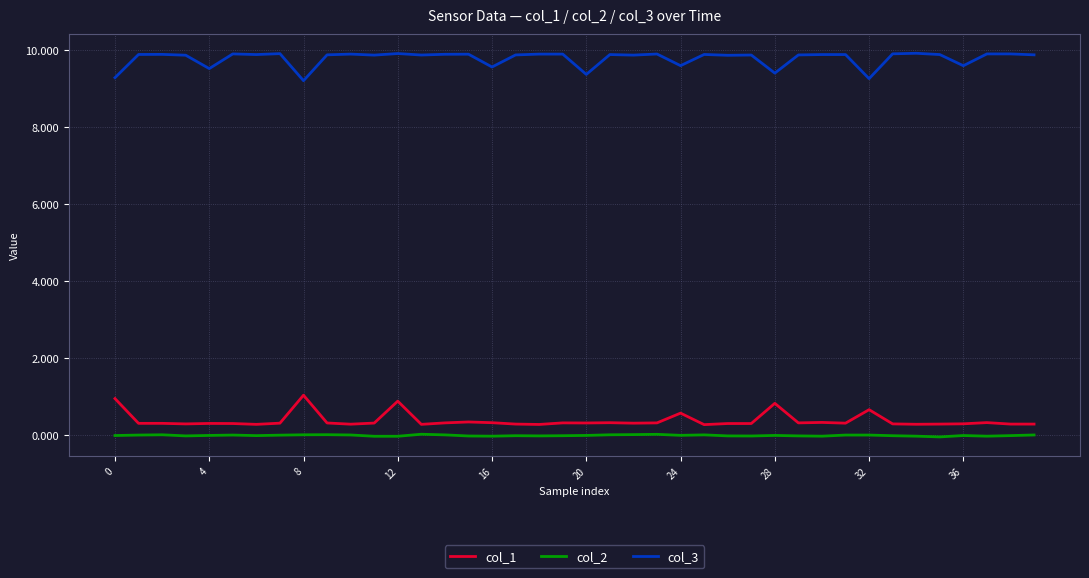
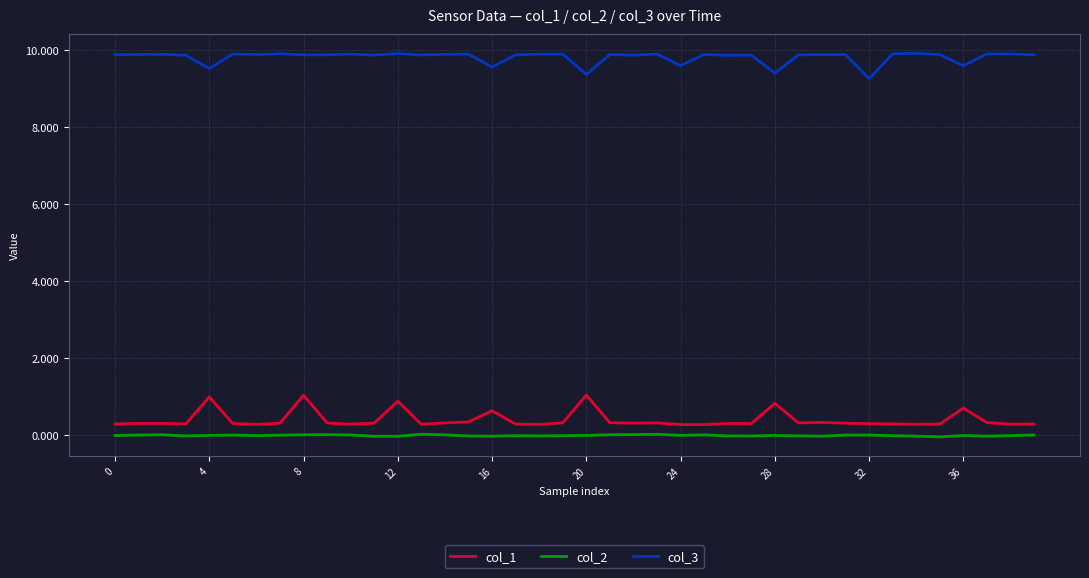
  {
    "col_1": {
-     "0": 0.9,
-     "4": 0.3,
+     "0": 0.3,
+     "4": 1.0,
      "8": 1.0,
      "12": 0.9,
-     "16": 0.3,
-     "20": 0.3,
-     "24": 0.6,
+     "16": 0.6,
+     "20": 1.0,
+     "24": 0.3,
      "28": 0.8,
-     "32": 0.7,
-     "36": 0.3
+     "32": 0.3,
+     "36": 0.7
    },
    "col_2": {
      "0": 0.0,
      "4": 0.0,
      "8": 0.0,
      "12": 0.0,
      "16": 0.0,
      "20": 0.0,
      "24": 0.0,
      "28": 0.0,
      "32": 0.0,
      "36": 0.0
    },
    "col_3": {
-     "0": 9.3,
+     "0": 9.9,
      "4": 9.5,
-     "8": 9.2,
+     "8": 9.9,
      "12": 9.9,
      "16": 9.6,
      "20": 9.4,
      "24": 9.6,
      "28": 9.4,
      "32": 9.3,
      "36": 9.6
    }
  }
